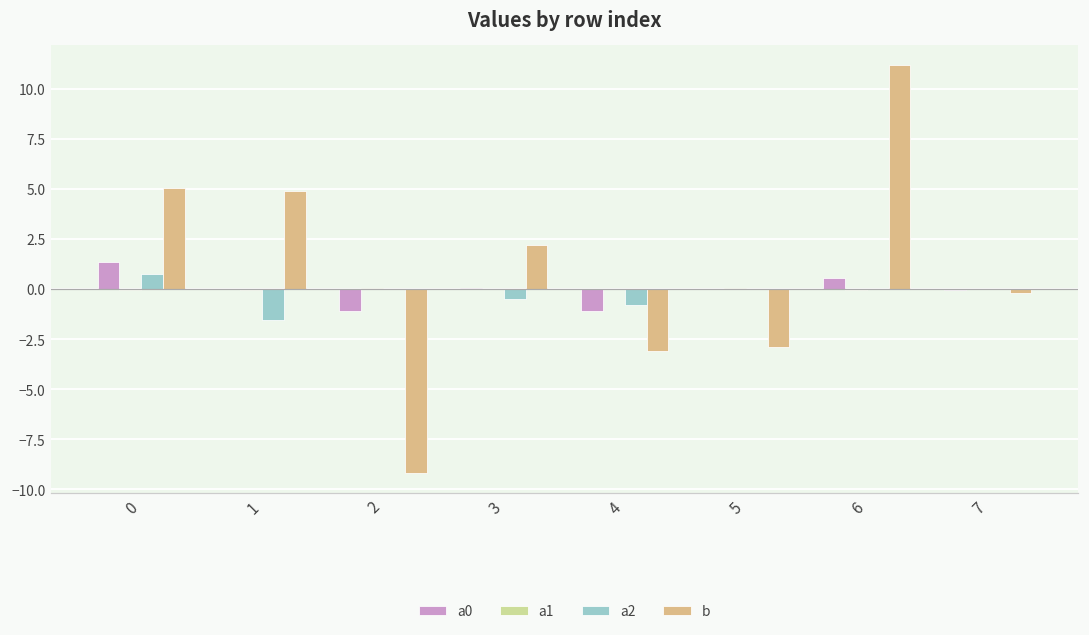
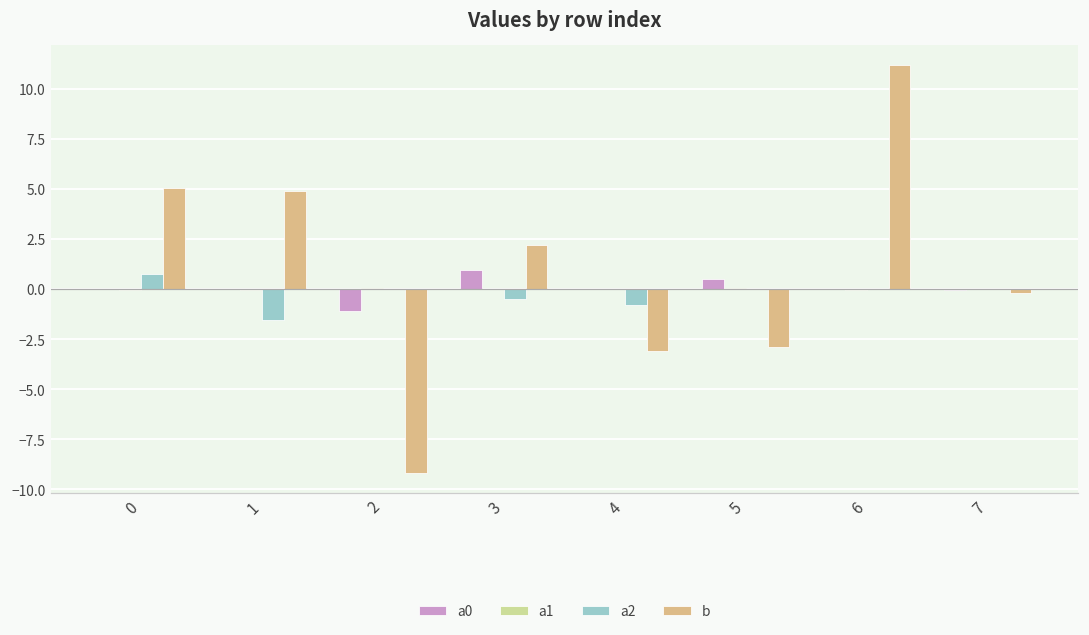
  {
    "a0": {
-     "0": 1.4,
+     "0": 0.0,
      "2": -1.1,
-     "3": 0.0,
-     "4": -1.1,
-     "5": 0.0,
-     "6": 0.6
+     "3": 0.9,
+     "4": 0.0,
+     "5": 0.5,
+     "6": 0.0
    },
    "a2": {
      "0": 0.8,
      "1": -1.5,
      "3": -0.5,
      "4": -0.8
    }
  }
